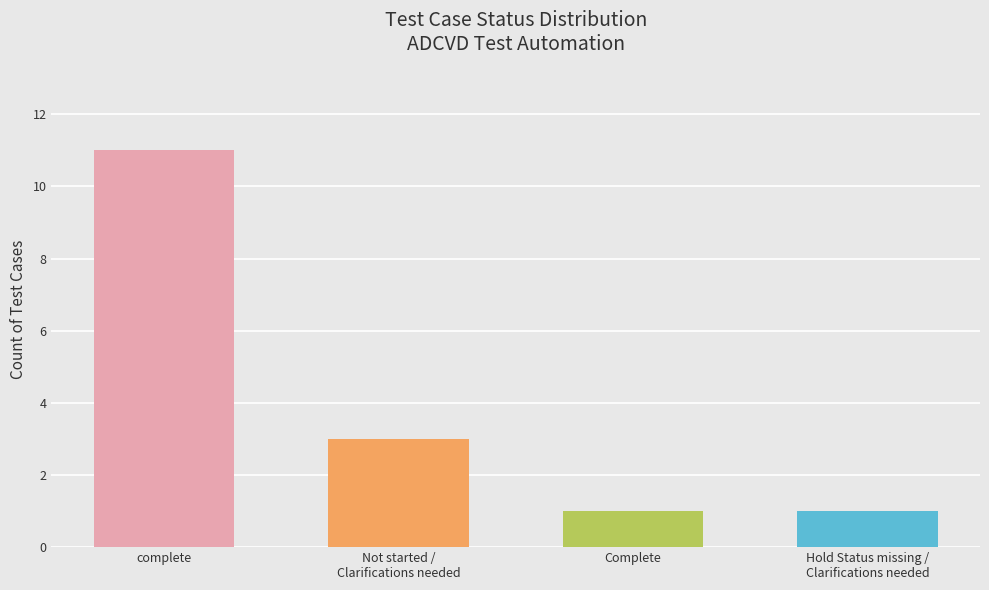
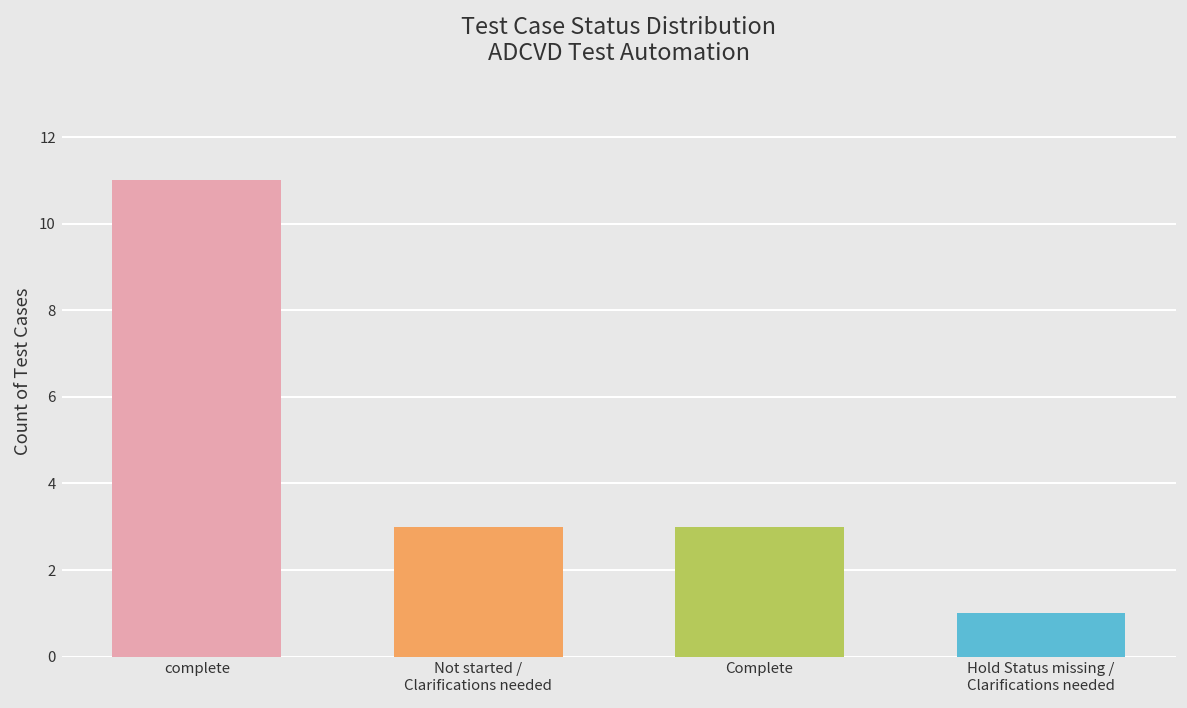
  {
    "complete": 11,
    "Not started / Clarifications needed": 3,
-   "Complete": 1,
+   "Complete": 3,
    "Hold Status missing / Clarifications needed": 1
  }
